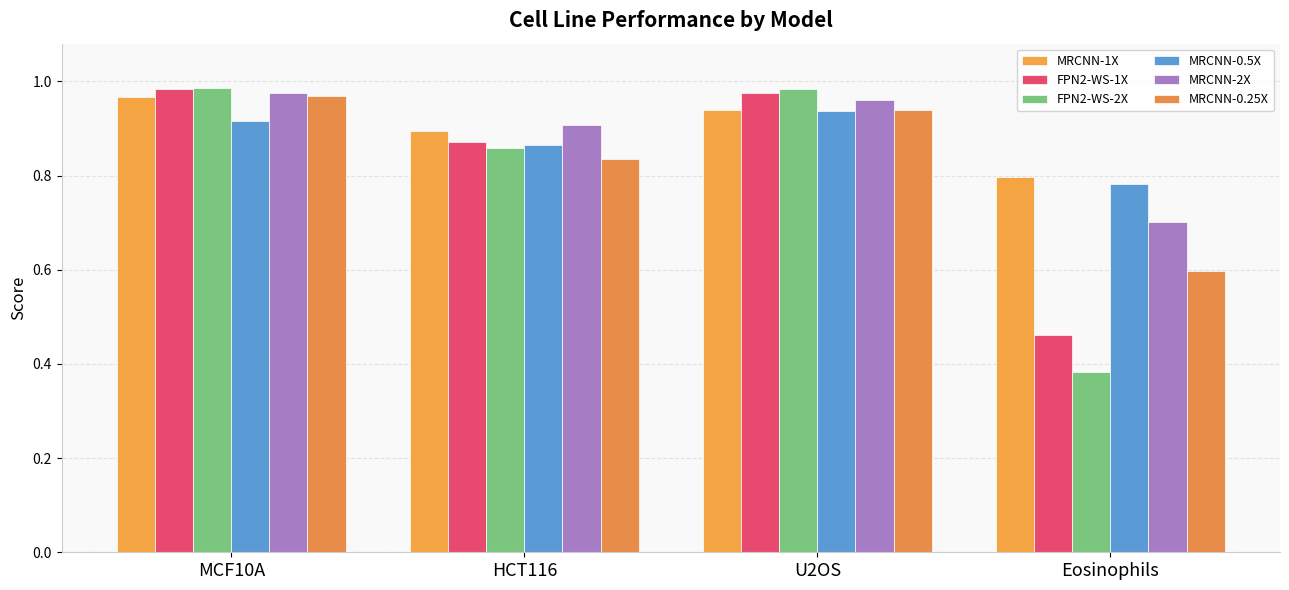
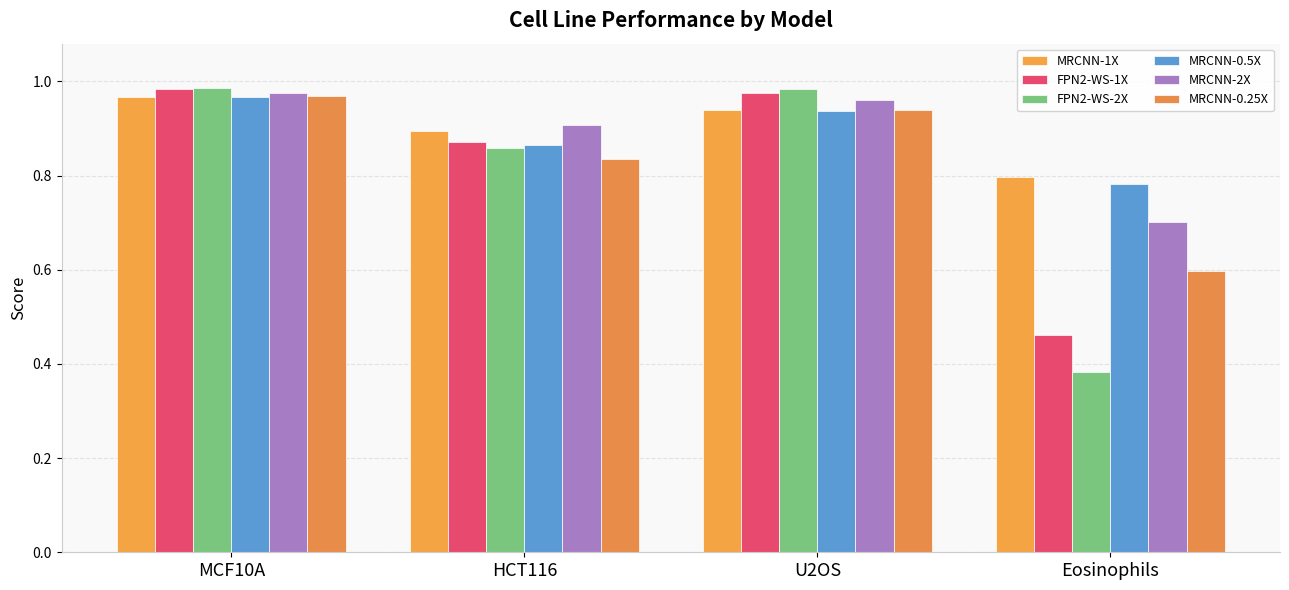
  {
    "FPN2-WS-1X": {
      "MCF10A": 0.98,
      "HCT116": 0.87,
      "U2OS": 0.97,
      "Eosinophils": 0.46
    },
    "FPN2-WS-2X": {
      "MCF10A": 0.99,
      "HCT116": 0.86,
      "U2OS": 0.98,
      "Eosinophils": 0.38
    },
    "MRCNN-0.5X": {
-     "MCF10A": 0.92,
+     "MCF10A": 0.97,
      "HCT116": 0.86,
      "U2OS": 0.94,
      "Eosinophils": 0.78
    },
    "MRCNN-2X": {
      "MCF10A": 0.98,
      "HCT116": 0.91,
      "U2OS": 0.96,
      "Eosinophils": 0.70
    }
  }
